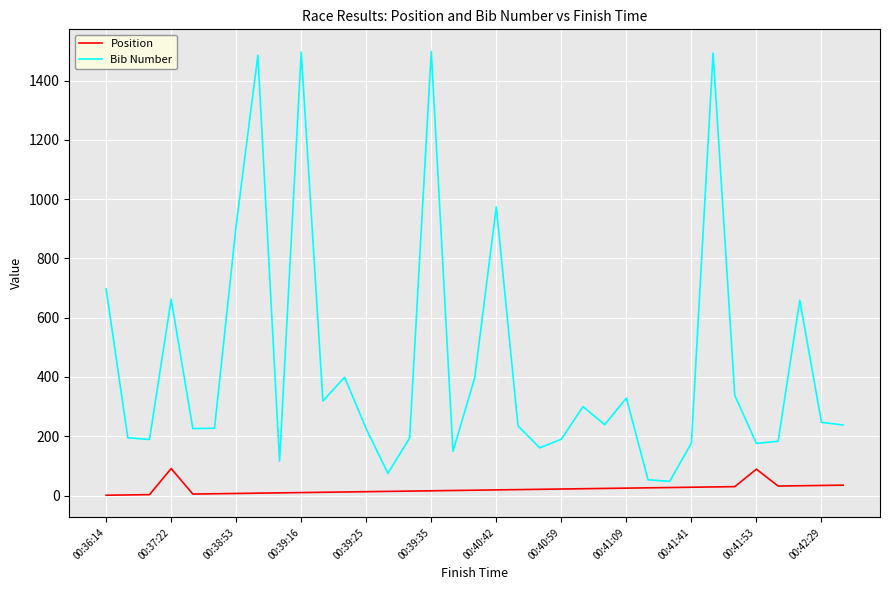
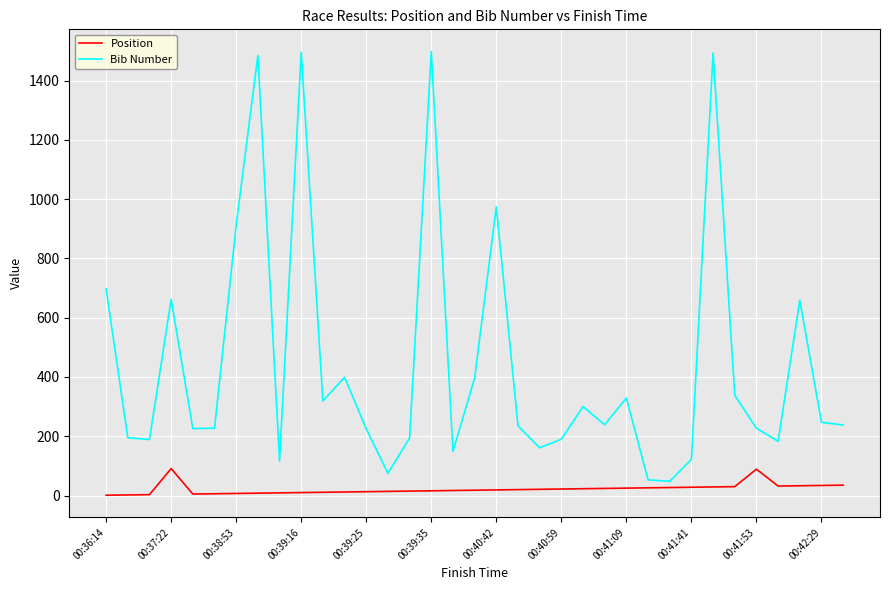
  {
    "Position": {
      "00:36:14": 0,
      "00:37:22": 90,
      "00:38:53": 10,
      "00:39:16": 10,
      "00:39:25": 10,
      "00:39:35": 20,
      "00:40:42": 20,
      "00:40:59": 20,
      "00:41:09": 30,
      "00:41:41": 30,
      "00:41:53": 90
    },
    "Bib Number": {
      "00:36:14": 700,
      "00:37:22": 660,
      "00:38:53": 910,
      "00:39:16": 1500,
      "00:39:25": 230,
      "00:39:35": 1500,
      "00:40:42": 970,
      "00:40:59": 190,
      "00:41:09": 330,
-     "00:41:41": 180,
-     "00:41:53": 180
+     "00:41:41": 120,
+     "00:41:53": 230
    }
  }
